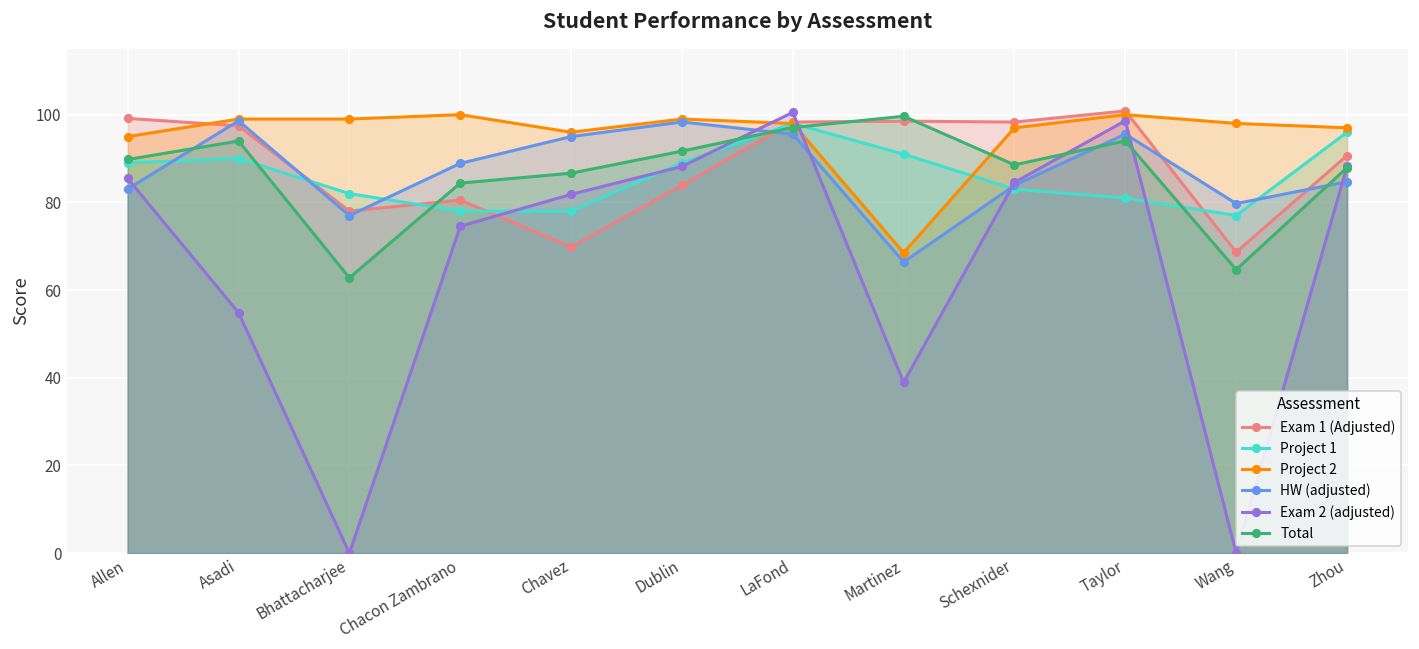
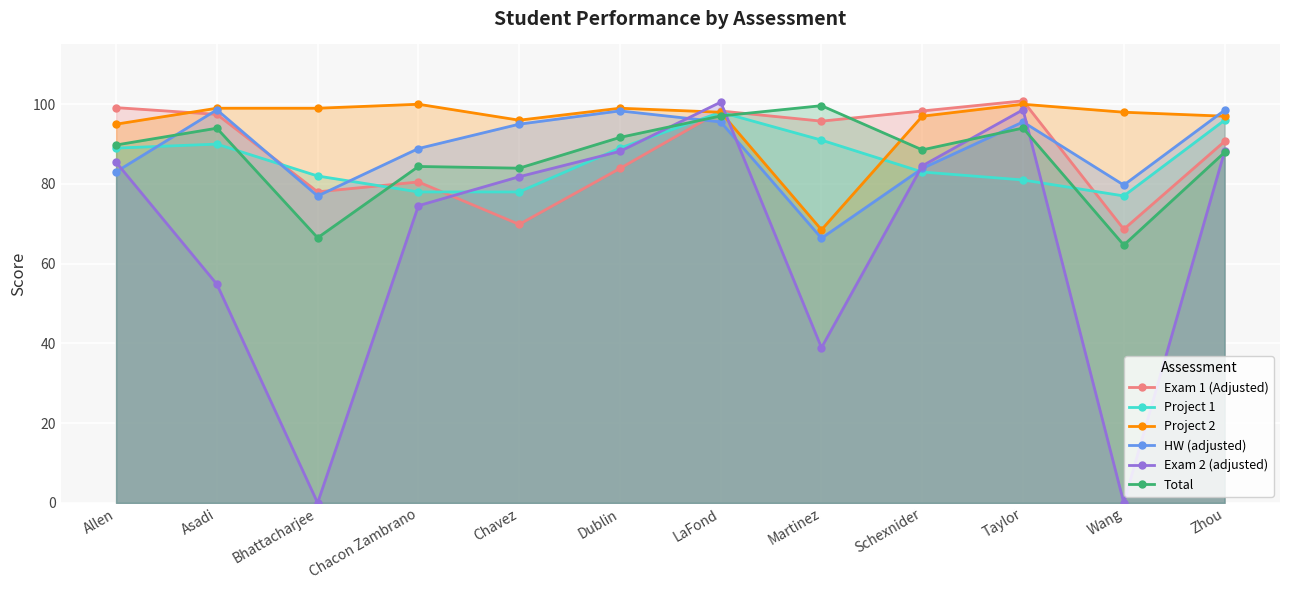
  {
    "Exam 1 (Adjusted)": {
      "Allen": 99,
      "Asadi": 97,
      "Bhattacharjee": 78,
      "Chacon Zambrano": 81,
      "Chavez": 70,
      "Dublin": 84,
-     "Martinez": 99,
+     "Martinez": 96,
      "Schexnider": 98,
      "Taylor": 101,
      "Wang": 69,
      "Zhou": 91
    },
    "Project 1": {
      "Allen": 89,
      "Asadi": 90,
      "Bhattacharjee": 82,
      "Chacon Zambrano": 78,
      "Chavez": 78,
      "Dublin": 89,
      "Martinez": 91,
      "Schexnider": 83,
      "Taylor": 81,
      "Wang": 77,
      "Zhou": 96
    },
    "Project 2": {
      "Allen": 95,
      "Bhattacharjee": 99,
      "Chacon Zambrano": 100,
      "Chavez": 96,
      "Dublin": 99,
      "Martinez": 69,
      "Schexnider": 97,
      "Taylor": 100,
      "Wang": 98,
      "Zhou": 97
    },
    "HW (adjusted)": {
      "Allen": 83,
      "Bhattacharjee": 77,
      "Chacon Zambrano": 89,
      "Chavez": 95,
      "Dublin": 98,
      "LaFond": 96,
      "Martinez": 66,
      "Schexnider": 84,
      "Taylor": 96,
      "Wang": 80,
-     "Zhou": 85
+     "Zhou": 98
    },
    "Exam 2 (adjusted)": {
      "Allen": 85,
      "Asadi": 55,
      "Bhattacharjee": 0,
      "Chacon Zambrano": 75,
      "Chavez": 82,
      "Dublin": 88,
      "LaFond": 101,
      "Martinez": 39,
      "Schexnider": 85,
      "Taylor": 99,
      "Wang": 0
    },
    "Total": {
      "Allen": 90,
      "Asadi": 94,
-     "Bhattacharjee": 63,
+     "Bhattacharjee": 67,
      "Chacon Zambrano": 84,
-     "Chavez": 87,
+     "Chavez": 84,
      "Dublin": 92,
      "LaFond": 97,
      "Martinez": 100,
      "Schexnider": 89,
      "Taylor": 94,
      "Wang": 65
    }
  }
